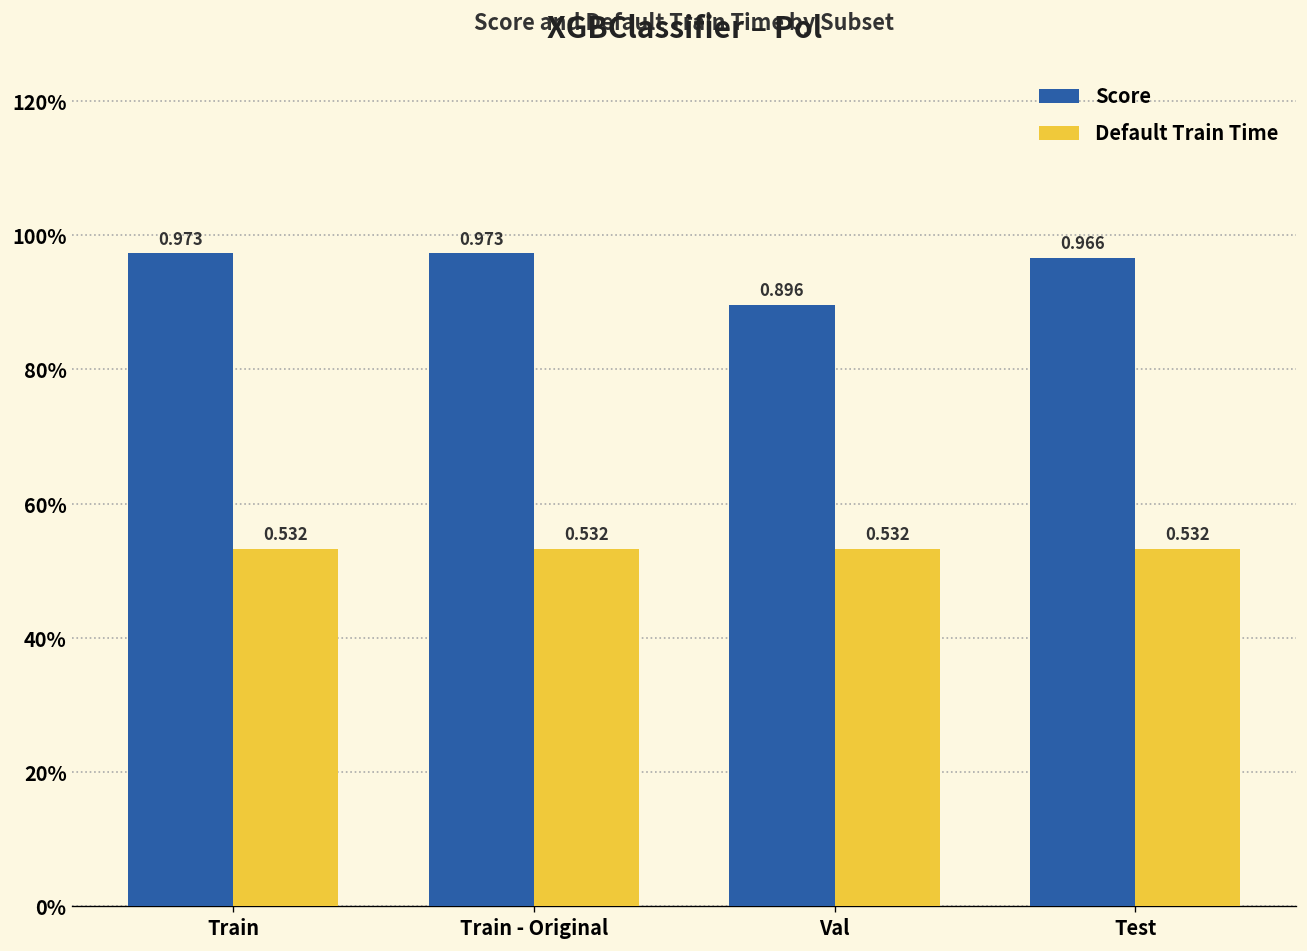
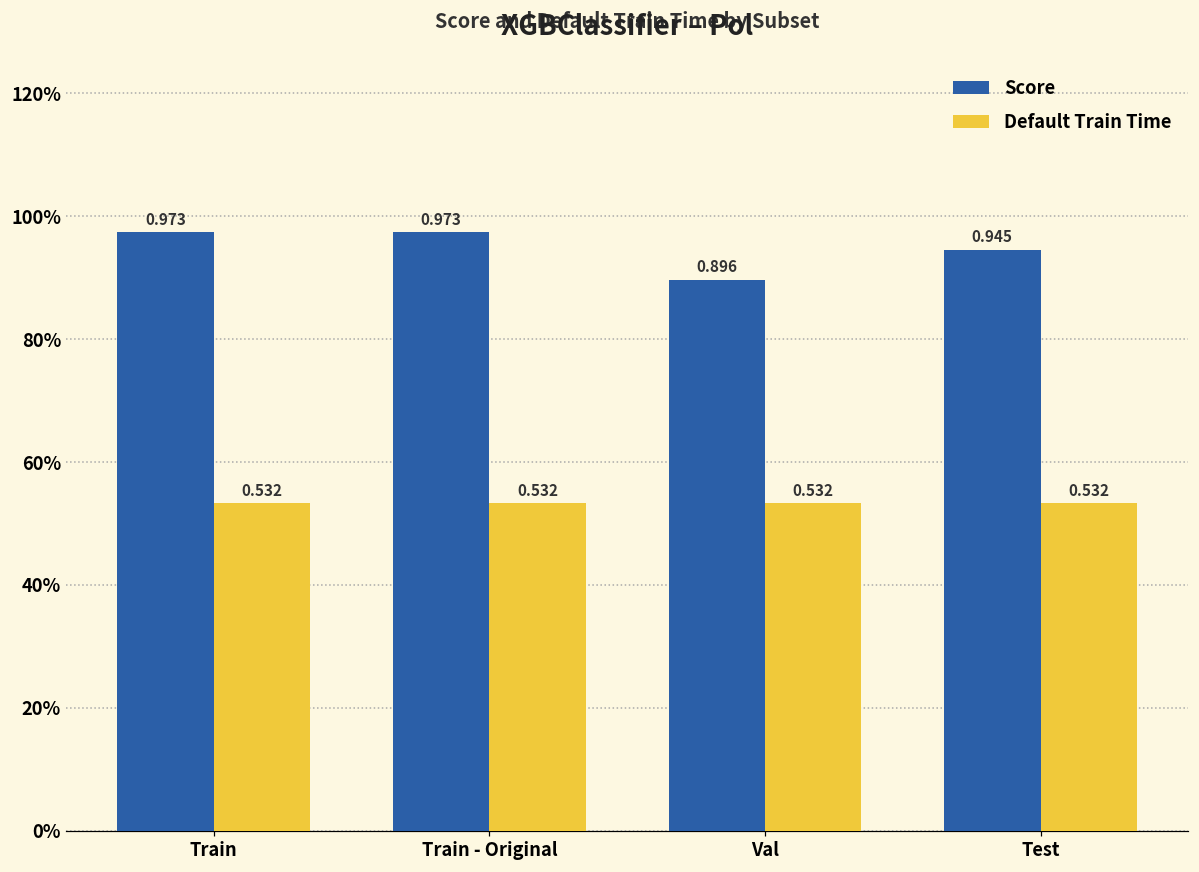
  {
    "Score": {
      "Train": 0.973,
      "Train - Original": 0.973,
      "Val": 0.896,
-     "Test": 0.966
+     "Test": 0.945
    },
    "Default Train Time": {
      "Train": 0.532,
      "Train - Original": 0.532,
      "Val": 0.532,
      "Test": 0.532
    }
  }
